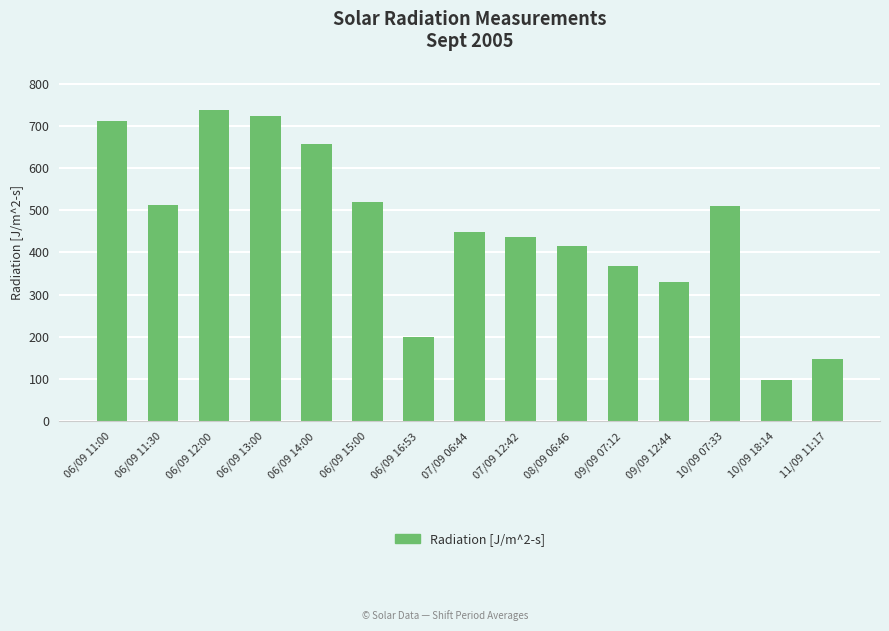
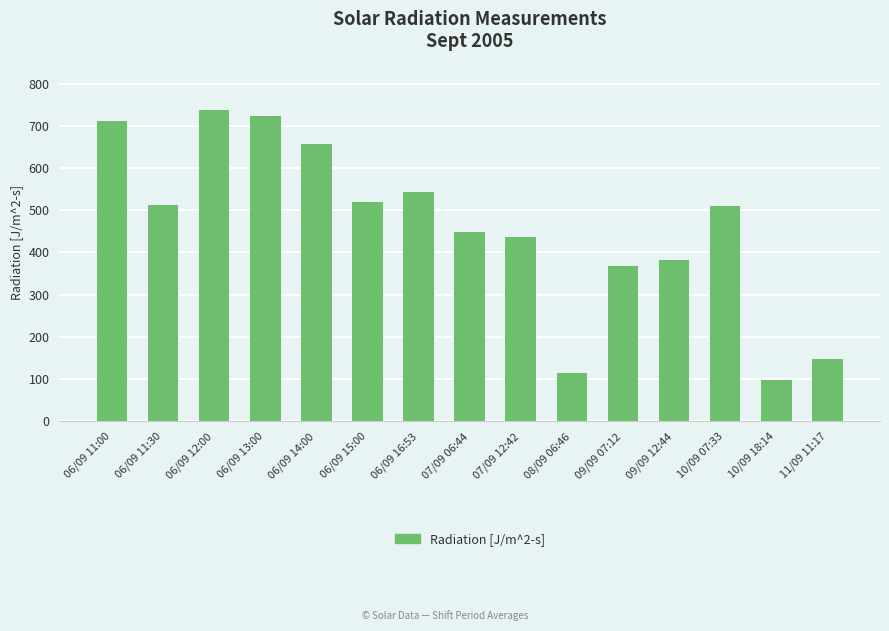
  {
    "06/09 11:00": 710,
    "06/09 11:30": 510,
    "06/09 12:00": 740,
    "06/09 13:00": 720,
    "06/09 14:00": 660,
    "06/09 15:00": 520,
-   "06/09 16:53": 200,
+   "06/09 16:53": 540,
    "07/09 06:44": 450,
    "07/09 12:42": 440,
-   "08/09 06:46": 410,
+   "08/09 06:46": 120,
    "09/09 07:12": 370,
-   "09/09 12:44": 330,
+   "09/09 12:44": 380,
    "10/09 07:33": 510,
    "10/09 18:14": 100,
    "11/09 11:17": 150
  }
